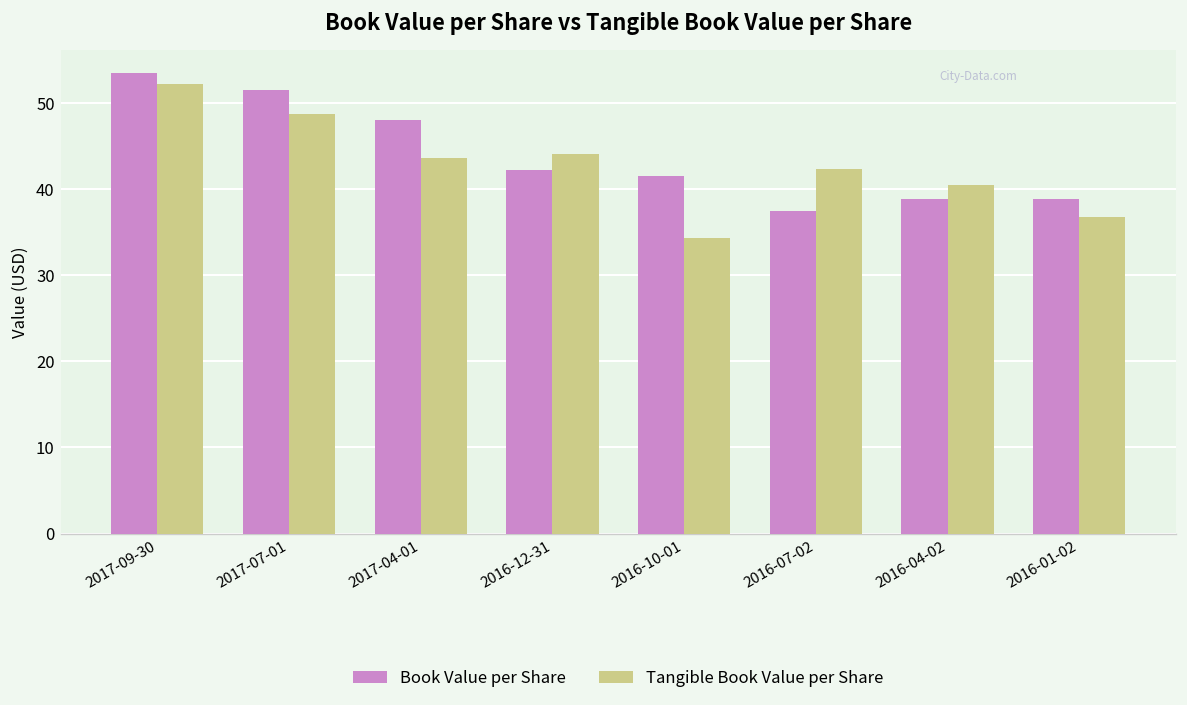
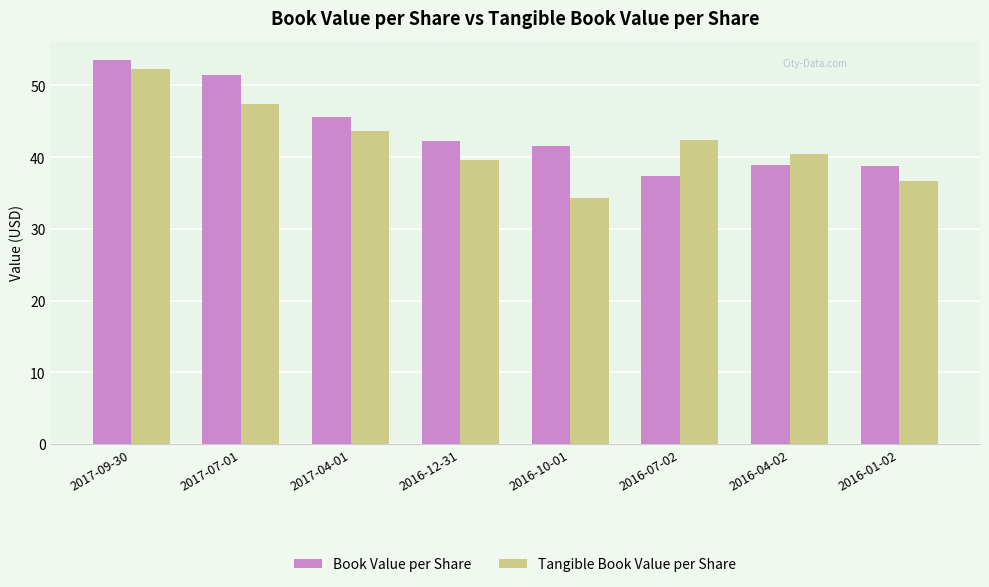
  {
    "Book Value per Share": {
      "2017-09-30": 54,
      "2017-07-01": 52,
-     "2017-04-01": 48,
+     "2017-04-01": 46,
      "2016-12-31": 42,
      "2016-10-01": 42,
      "2016-07-02": 37,
      "2016-04-02": 39,
      "2016-01-02": 39
    },
    "Tangible Book Value per Share": {
      "2017-09-30": 52,
-     "2017-07-01": 49,
+     "2017-07-01": 47,
      "2017-04-01": 44,
-     "2016-12-31": 44,
+     "2016-12-31": 40,
      "2016-10-01": 34,
      "2016-07-02": 42,
      "2016-04-02": 40,
      "2016-01-02": 37
    }
  }
